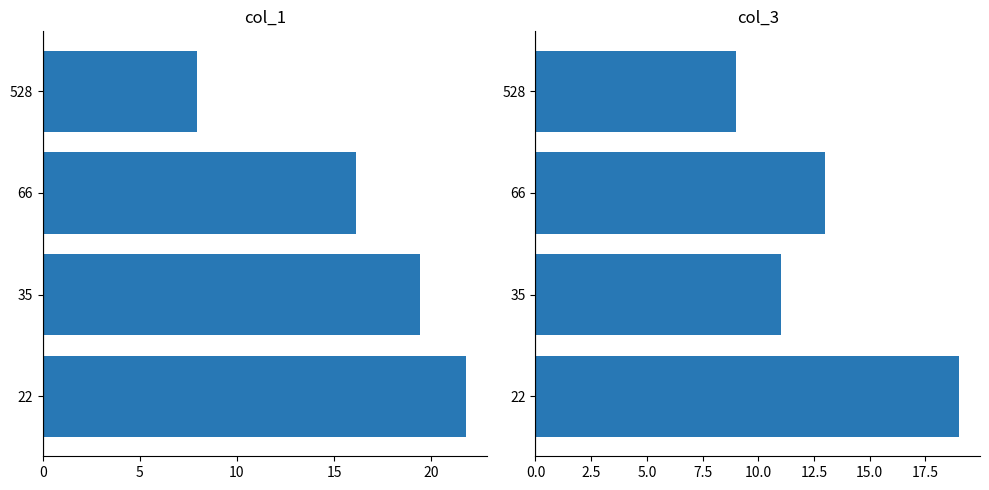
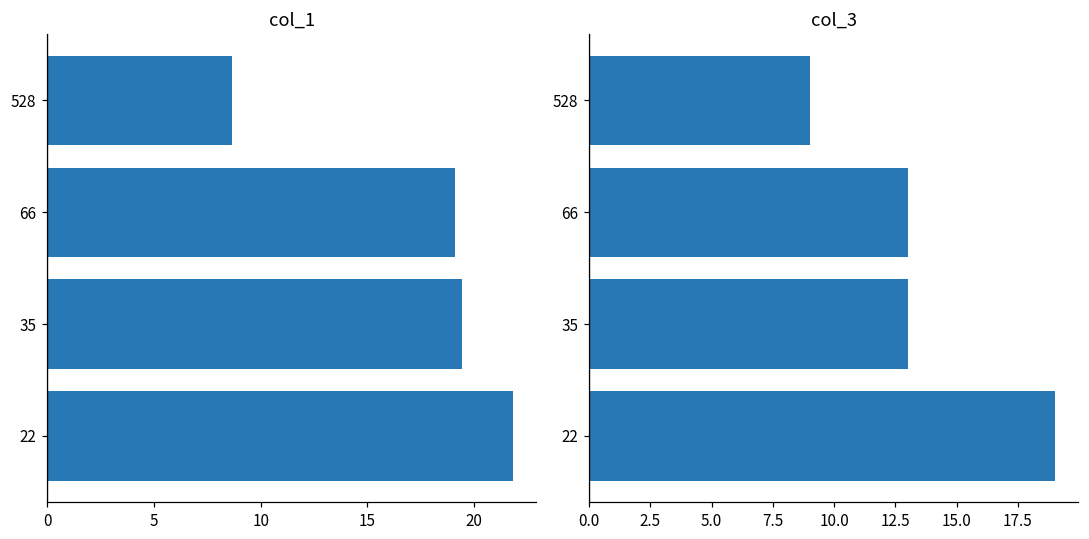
  {
    "col_1": {
-     "528": 8.0,
-     "66": 16.1,
+     "528": 8.7,
+     "66": 19.1,
      "35": 19.4,
      "22": 21.8
    },
    "col_3": {
      "528": 9,
      "66": 13,
-     "35": 11,
+     "35": 13,
      "22": 19
    }
  }
